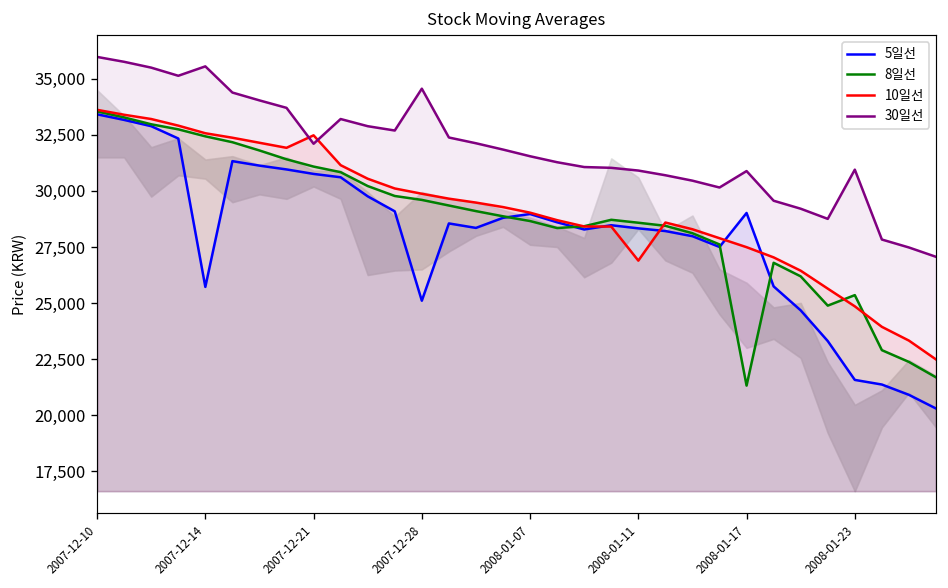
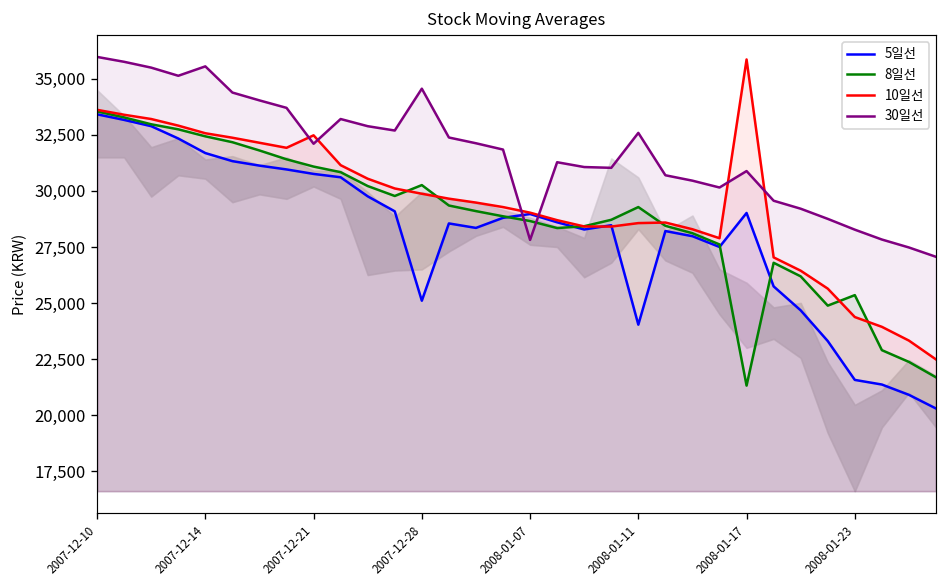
  {
    "5일선": {
-     "2007-12-14": "25,700",
+     "2007-12-14": "31,700",
      "2007-12-21": "30,800",
      "2007-12-28": "25,100",
-     "2008-01-11": "28,300",
+     "2008-01-11": "24,000",
      "2008-01-17": "29,000",
      "2008-01-23": "21,600"
    },
    "8일선": {
      "2007-12-14": "32,400",
      "2007-12-21": "31,100",
-     "2007-12-28": "29,600",
+     "2007-12-28": "30,300",
      "2008-01-07": "28,700",
-     "2008-01-11": "28,600",
+     "2008-01-11": "29,300",
      "2008-01-17": "21,300",
      "2008-01-23": "25,300"
    },
    "10일선": {
      "2007-12-14": "32,600",
      "2007-12-21": "32,500",
-     "2008-01-11": "26,900",
-     "2008-01-17": "27,500",
-     "2008-01-23": "24,900"
+     "2008-01-11": "28,600",
+     "2008-01-17": "35,900",
+     "2008-01-23": "24,400"
    },
    "30일선": {
      "2007-12-10": "36,000",
      "2007-12-14": "35,600",
      "2007-12-21": "32,100",
      "2007-12-28": "34,600",
-     "2008-01-07": "31,500",
-     "2008-01-11": "30,900",
+     "2008-01-07": "27,800",
+     "2008-01-11": "32,600",
      "2008-01-17": "30,900",
-     "2008-01-23": "30,900"
+     "2008-01-23": "28,300"
    }
  }
